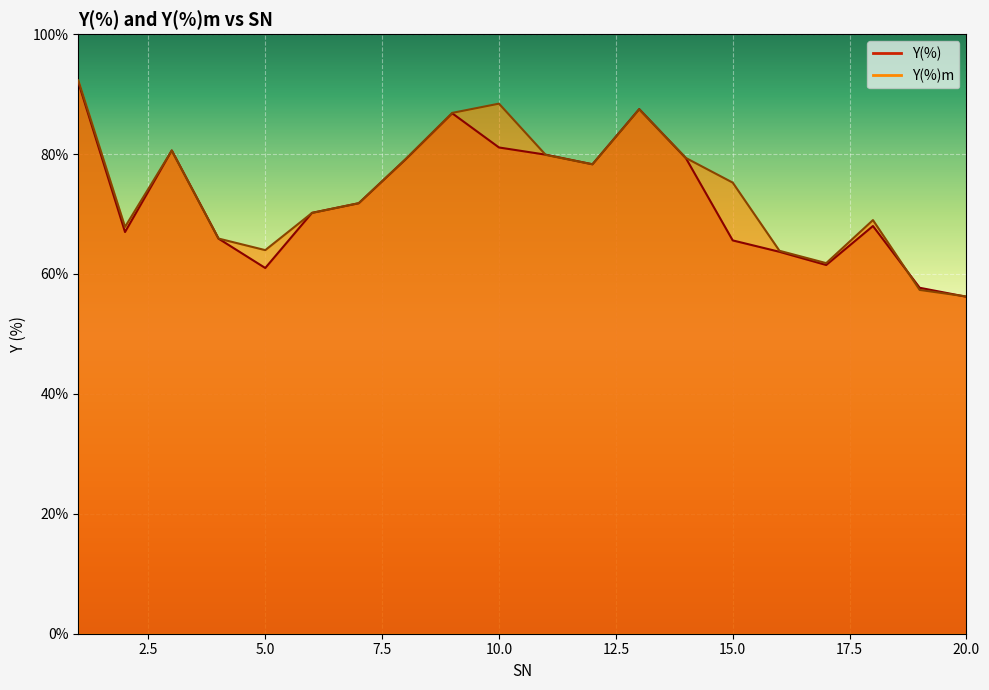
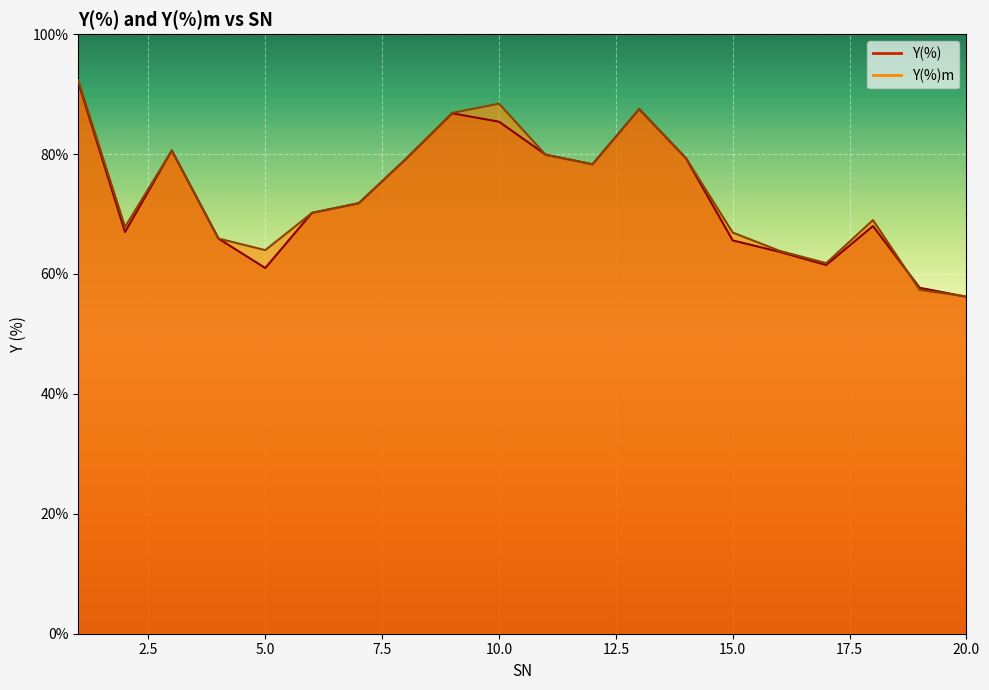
  {
    "Y(%)": {
      "5.0": "61%",
-     "10.0": "81%",
+     "10.0": "85%",
      "15.0": "66%"
    },
    "Y(%)m": {
      "5.0": "64%",
      "10.0": "88%",
-     "15.0": "75%"
+     "15.0": "67%"
    }
  }
